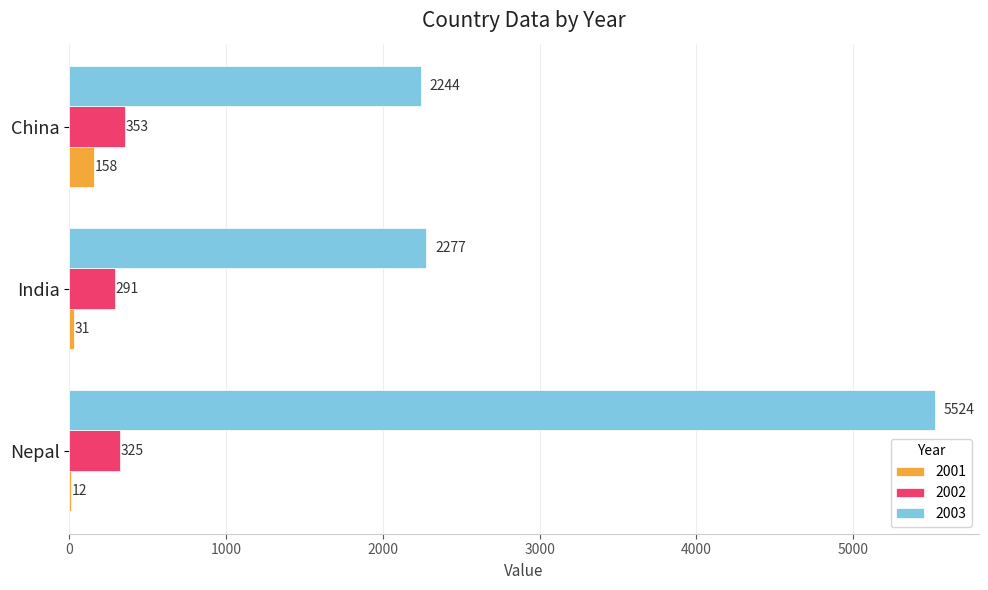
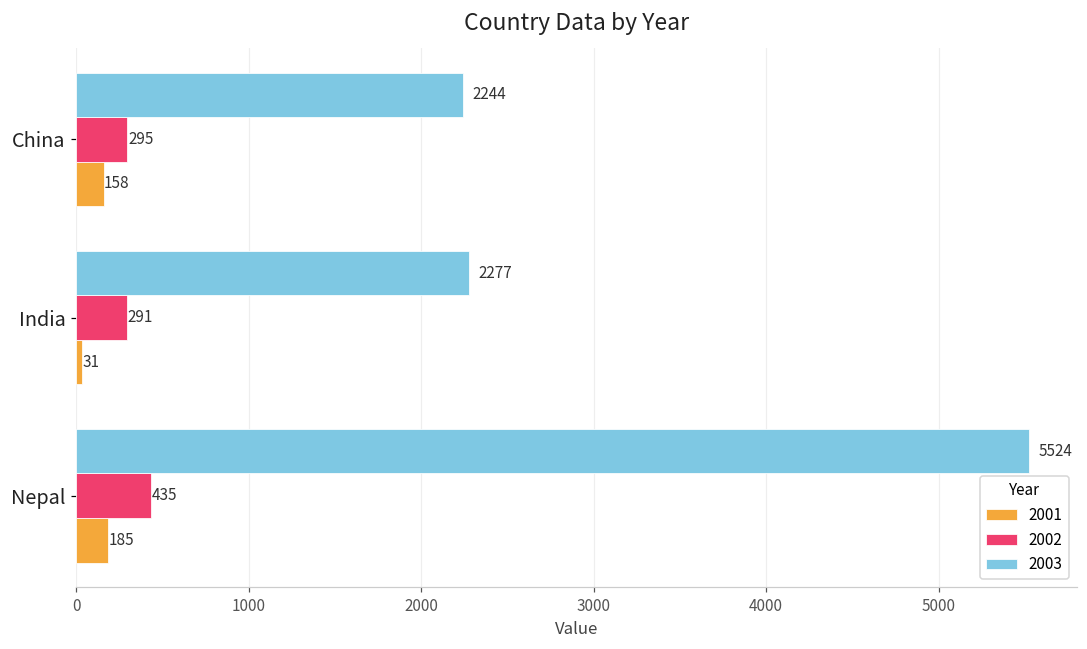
  {
    "2001": {
      "China": 158,
      "India": 31,
-     "Nepal": 12
+     "Nepal": 185
    },
    "2002": {
-     "China": 353,
+     "China": 295,
      "India": 291,
-     "Nepal": 325
+     "Nepal": 435
    },
    "2003": {
      "China": 2244,
      "India": 2277,
      "Nepal": 5524
    }
  }
